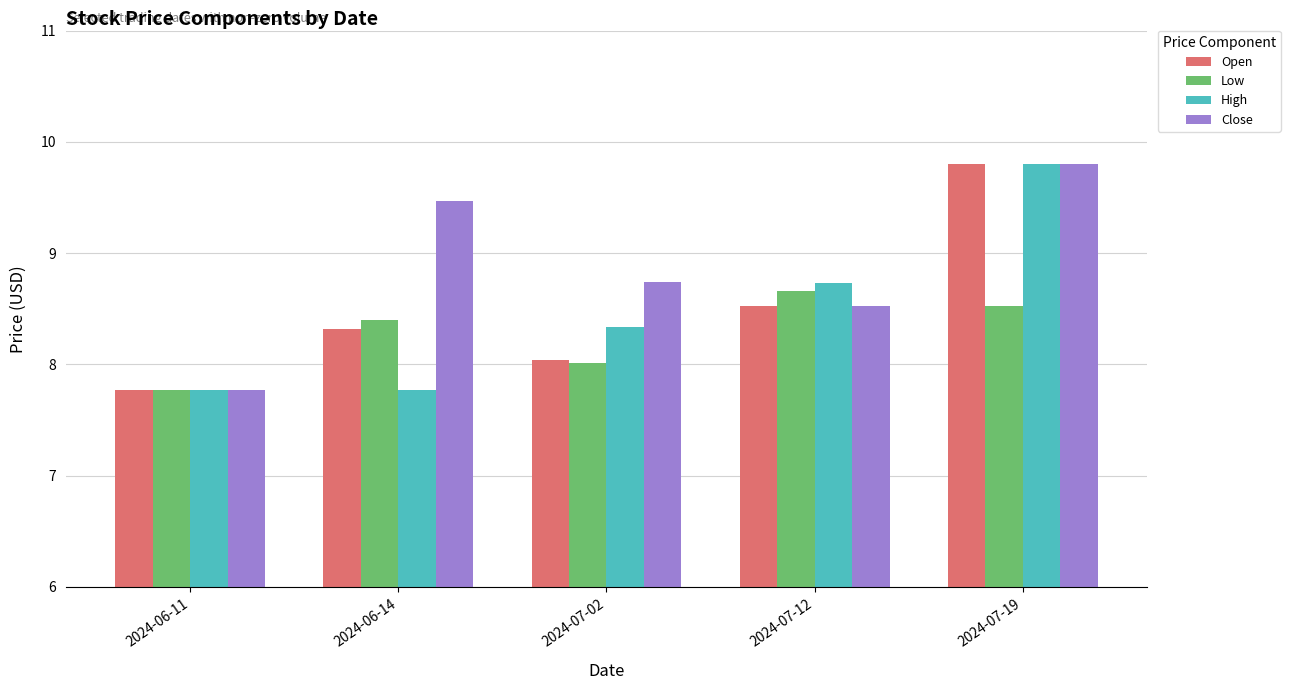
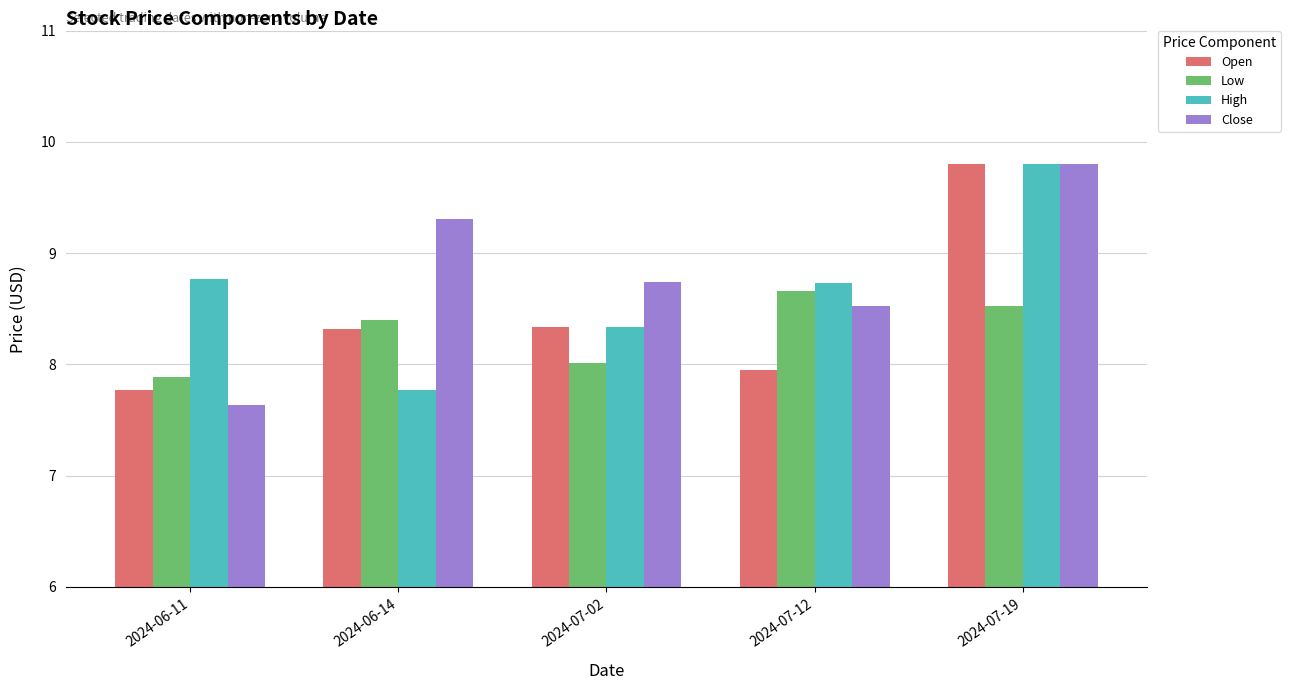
  {
    "Open": {
      "2024-06-11": 7.77,
      "2024-06-14": 8.31,
-     "2024-07-02": 8.04,
-     "2024-07-12": 8.52,
+     "2024-07-02": 8.33,
+     "2024-07-12": 7.95,
      "2024-07-19": 9.80
    },
    "Low": {
-     "2024-06-11": 7.77,
+     "2024-06-11": 7.88,
      "2024-06-14": 8.40,
      "2024-07-02": 8.01,
      "2024-07-12": 8.66,
      "2024-07-19": 8.52
    },
    "High": {
-     "2024-06-11": 7.77,
+     "2024-06-11": 8.77,
      "2024-06-14": 7.77,
      "2024-07-02": 8.33,
      "2024-07-12": 8.73,
      "2024-07-19": 9.80
    },
    "Close": {
-     "2024-06-11": 7.77,
-     "2024-06-14": 9.47,
+     "2024-06-11": 7.63,
+     "2024-06-14": 9.31,
      "2024-07-02": 8.74,
      "2024-07-12": 8.52,
      "2024-07-19": 9.80
    }
  }
